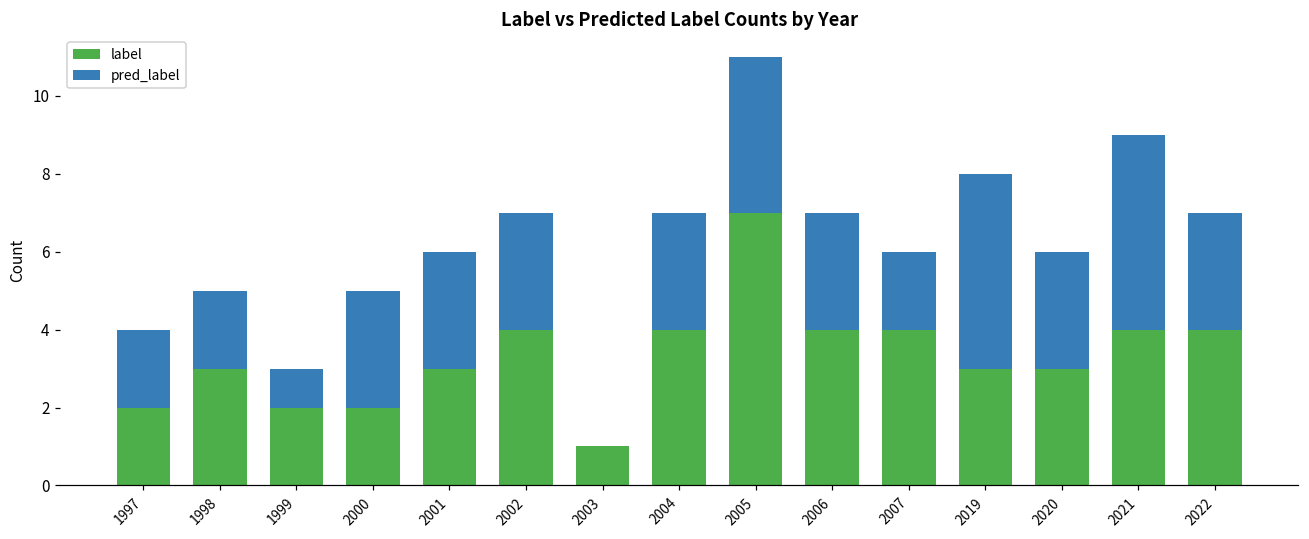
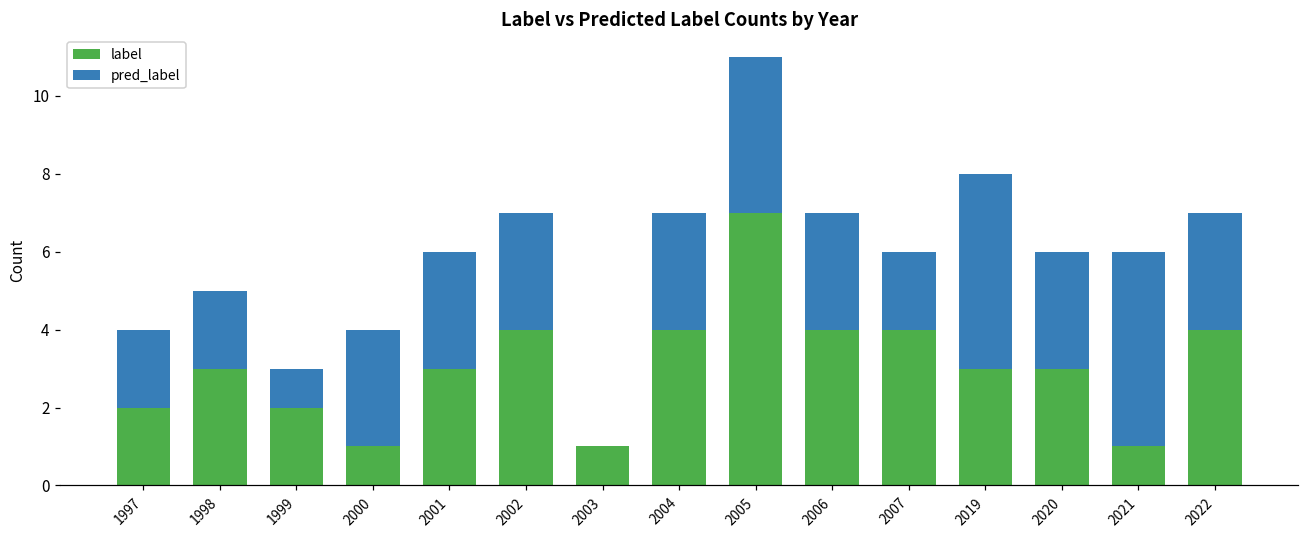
  {
    "label": {
      "1997": 2,
      "1998": 3,
      "1999": 2,
-     "2000": 2,
+     "2000": 1,
      "2001": 3,
      "2002": 4,
      "2003": 1,
      "2004": 4,
      "2005": 7,
      "2006": 4,
      "2007": 4,
      "2019": 3,
      "2020": 3,
-     "2021": 4,
+     "2021": 1,
      "2022": 4
    },
    "pred_label": {
      "1997": 2,
      "1998": 2,
      "1999": 1,
      "2000": 3,
      "2001": 3,
      "2002": 3,
      "2003": 0,
      "2004": 3,
      "2005": 4,
      "2006": 3,
      "2007": 2,
      "2019": 5,
      "2020": 3,
      "2021": 5,
      "2022": 3
    }
  }
